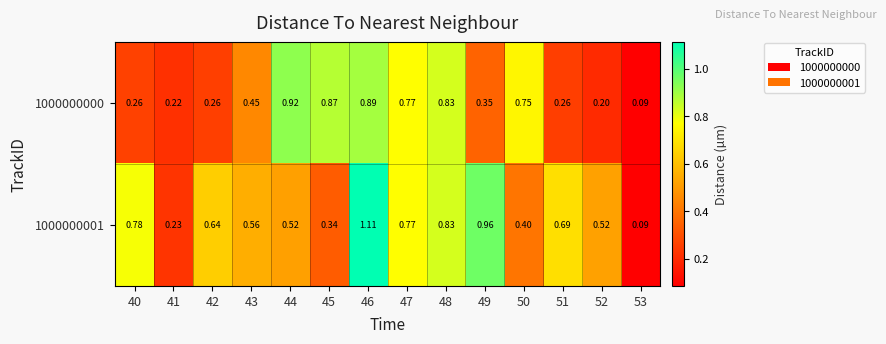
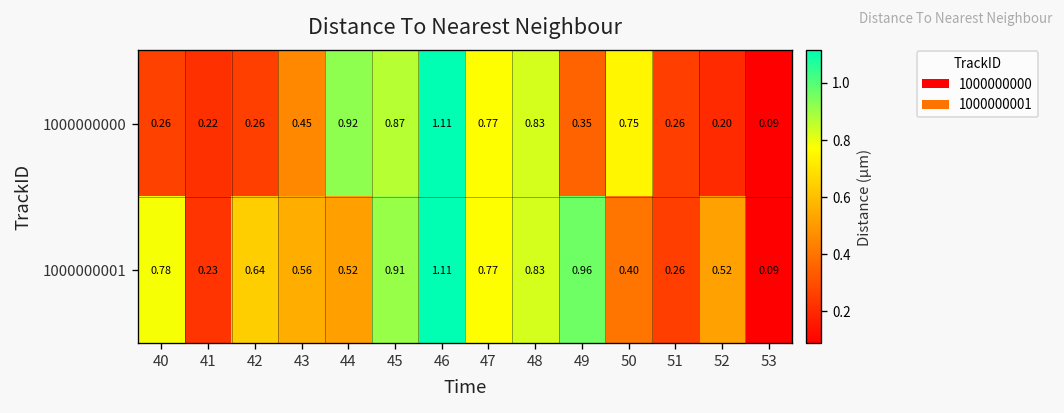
  {
    "1000000000": {
      "40": 0.26,
      "41": 0.22,
      "42": 0.26,
      "43": 0.45,
      "44": 0.92,
      "45": 0.87,
-     "46": 0.89,
+     "46": 1.11,
      "47": 0.77,
      "48": 0.83,
      "49": 0.35,
      "50": 0.75,
      "51": 0.26,
      "52": 0.20,
      "53": 0.09
    },
    "1000000001": {
      "40": 0.78,
      "41": 0.23,
      "42": 0.64,
      "43": 0.56,
      "44": 0.52,
-     "45": 0.34,
+     "45": 0.91,
      "46": 1.11,
      "47": 0.77,
      "48": 0.83,
      "49": 0.96,
      "50": 0.40,
-     "51": 0.69,
+     "51": 0.26,
      "52": 0.52,
      "53": 0.09
    }
  }
